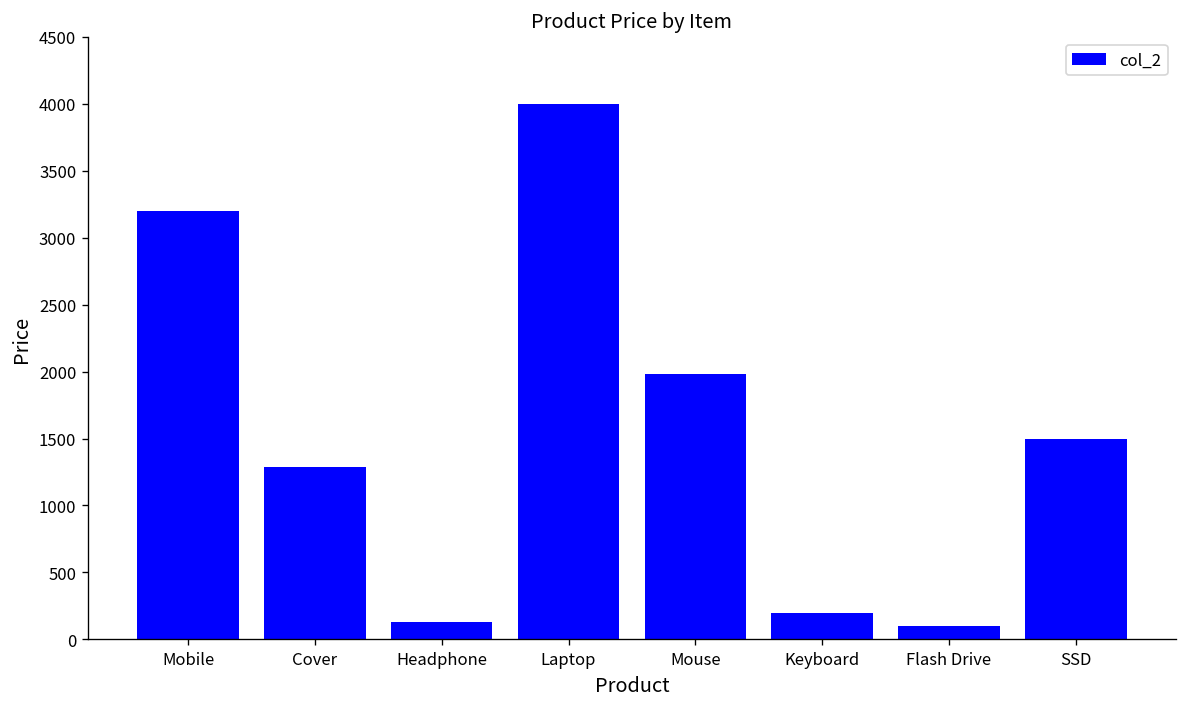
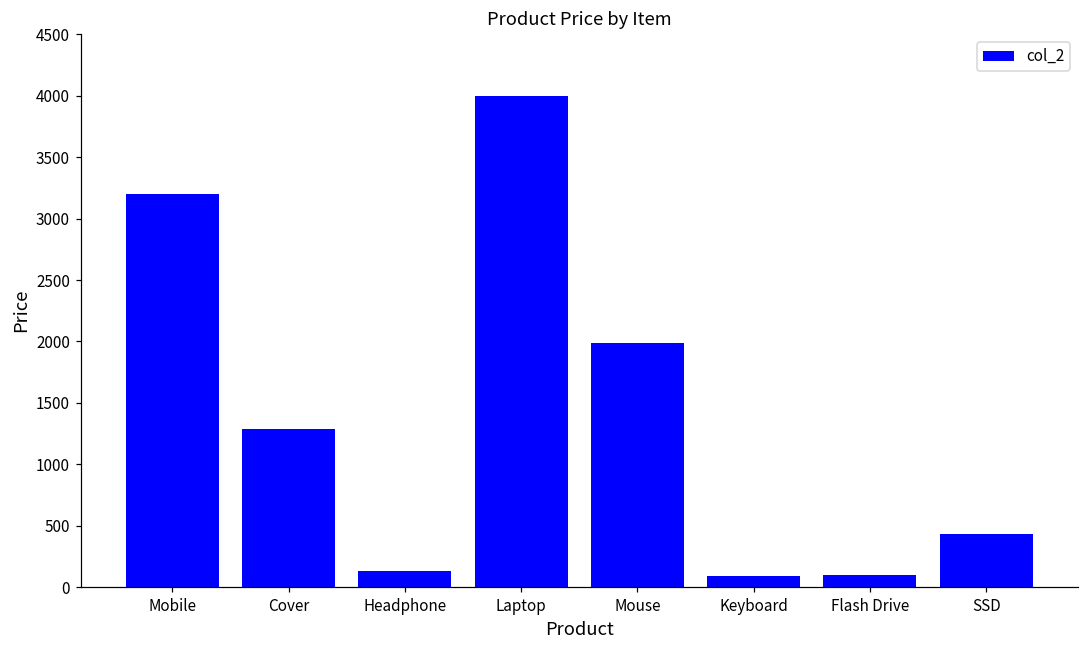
  {
    "Mobile": 3200,
    "Cover": 1290,
    "Headphone": 130,
    "Laptop": 4000,
    "Mouse": 1980,
-   "Keyboard": 200,
+   "Keyboard": 90,
    "Flash Drive": 100,
-   "SSD": 1500
+   "SSD": 430
  }
